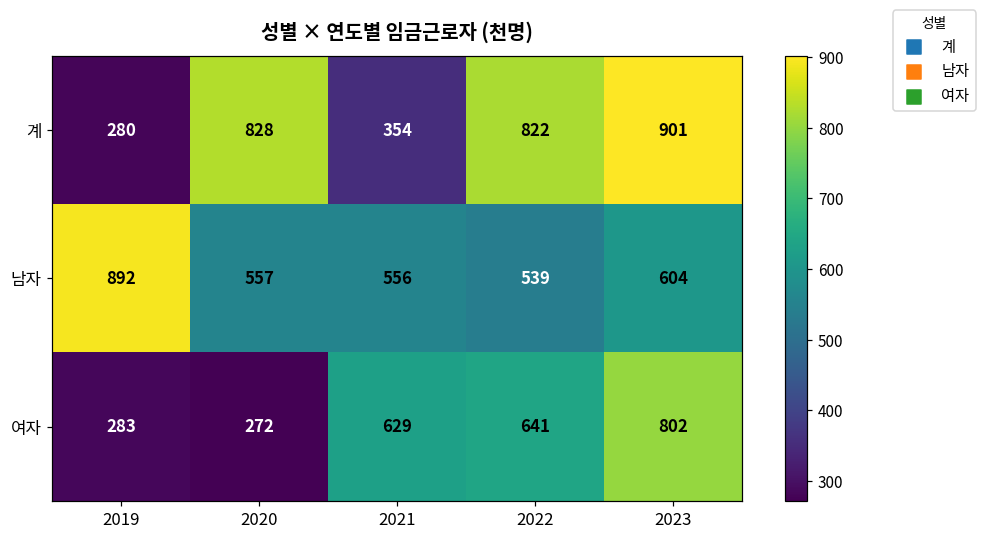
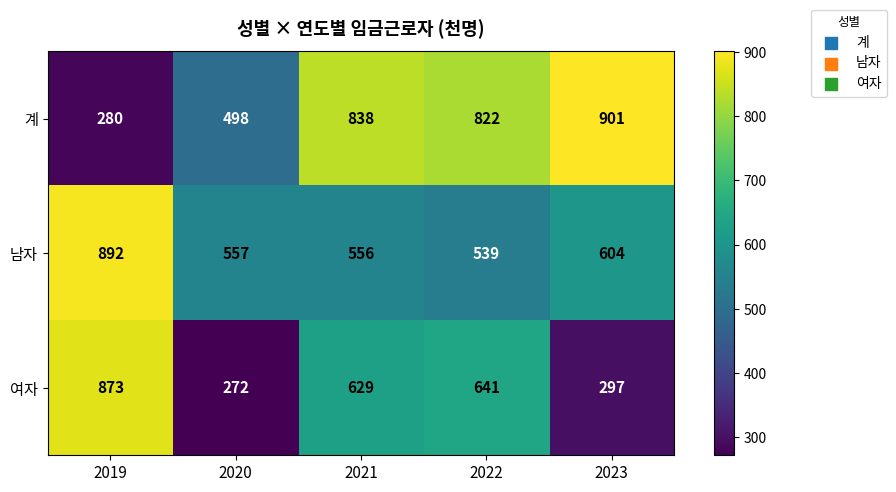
  {
    "계": {
      "2019": 280,
-     "2020": 828,
-     "2021": 354,
+     "2020": 498,
+     "2021": 838,
      "2022": 822,
      "2023": 901
    },
    "남자": {
      "2019": 892,
      "2020": 557,
      "2021": 556,
      "2022": 539,
      "2023": 604
    },
    "여자": {
-     "2019": 283,
+     "2019": 873,
      "2020": 272,
      "2021": 629,
      "2022": 641,
-     "2023": 802
+     "2023": 297
    }
  }
